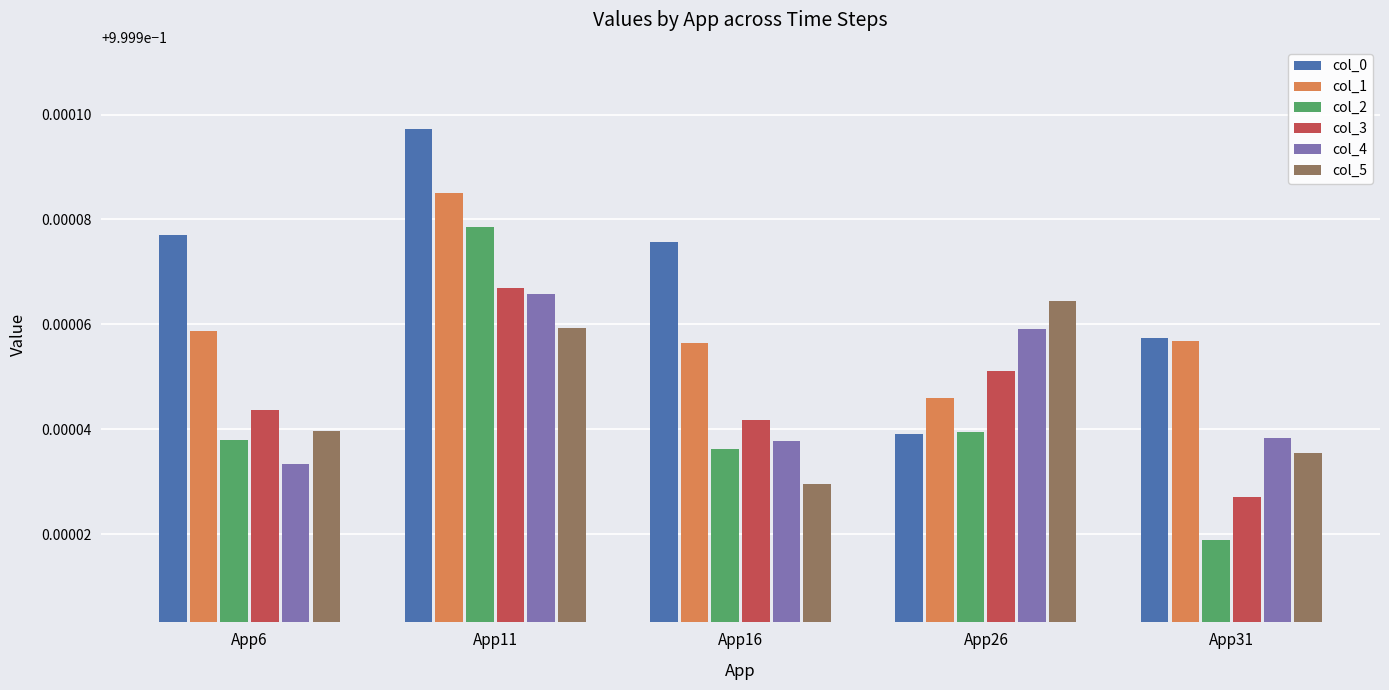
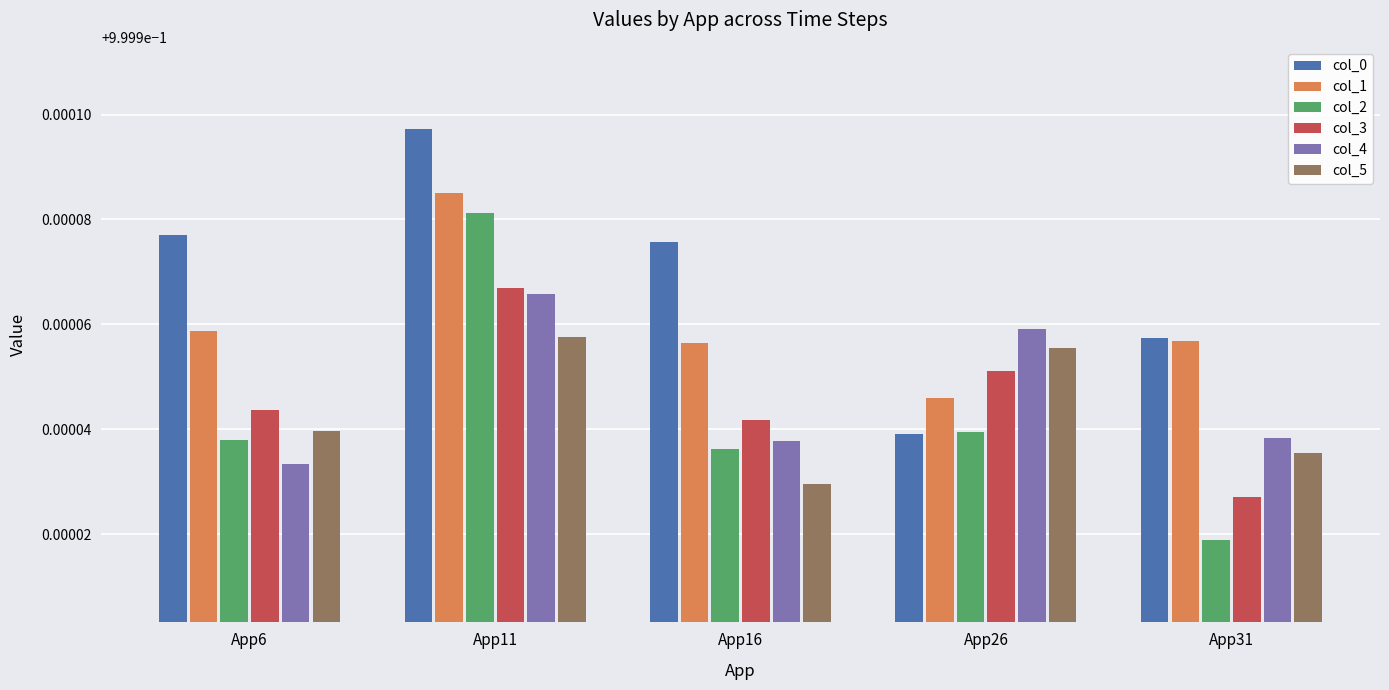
  {
    "col_2": {
      "App6": 0.999938,
-     "App11": 0.999979,
+     "App11": 0.999981,
      "App16": 0.999936,
      "App26": 0.999940,
      "App31": 0.999919
    },
    "col_5": {
      "App6": 0.999940,
-     "App11": 0.999959,
+     "App11": 0.999958,
      "App16": 0.999930,
-     "App26": 0.999964,
+     "App26": 0.999956,
      "App31": 0.999936
    }
  }
